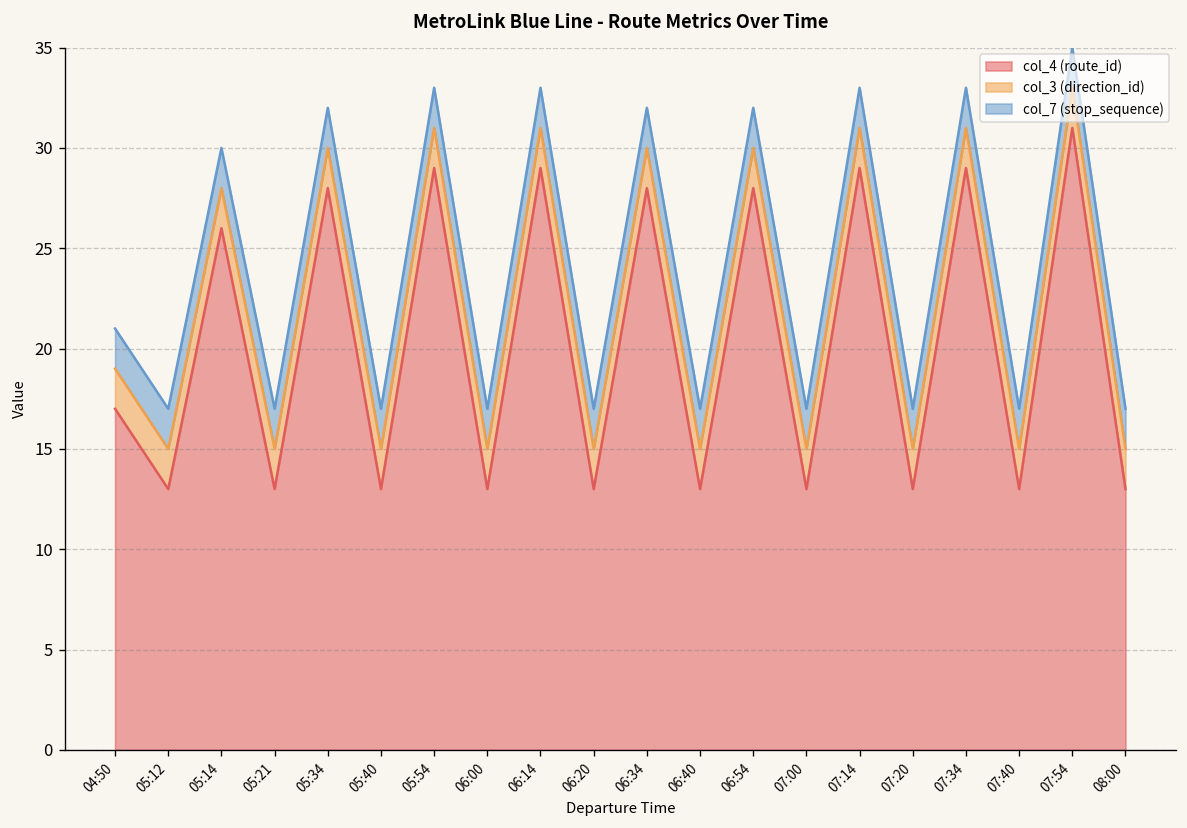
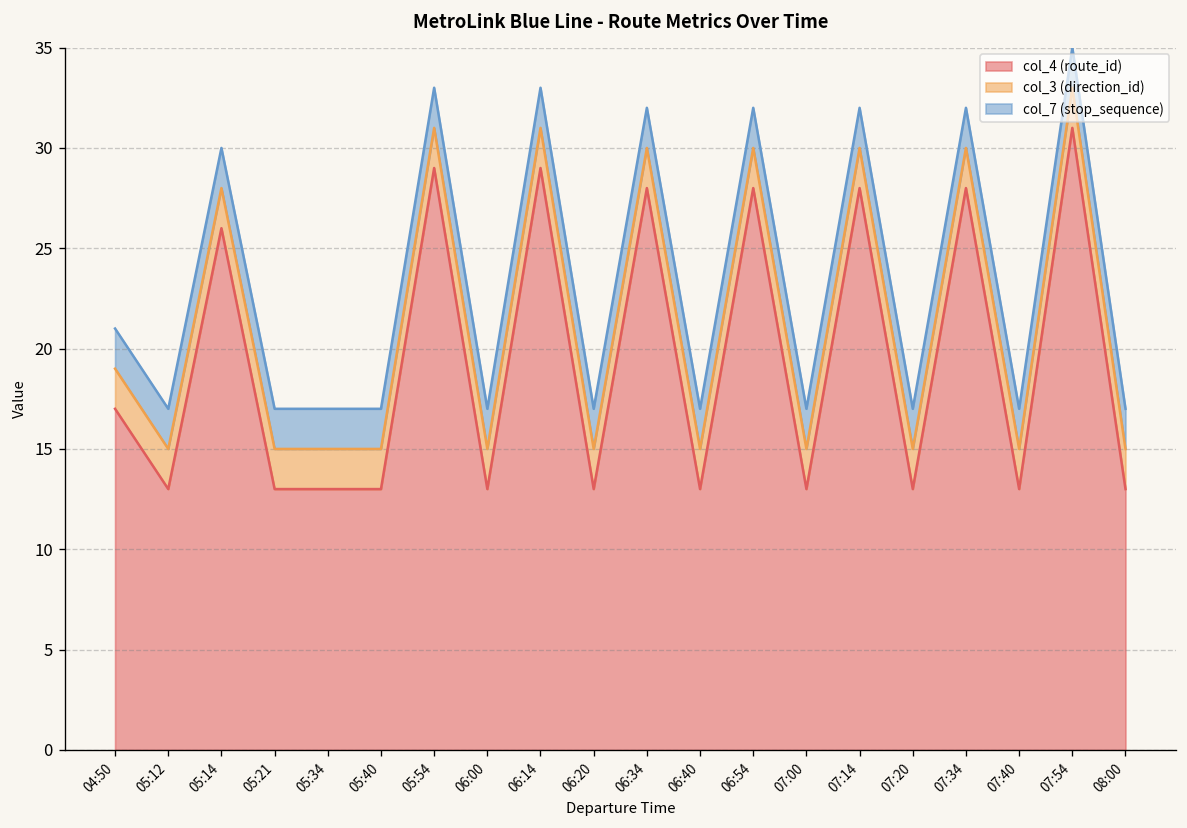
  {
    "col_4 (route_id)": {
      "04:50": 17,
      "05:12": 13,
      "05:14": 26,
      "05:21": 13,
-     "05:34": 28,
+     "05:34": 13,
      "05:40": 13,
      "05:54": 29,
      "06:00": 13,
      "06:14": 29,
      "06:20": 13,
      "06:34": 28,
      "06:40": 13,
      "06:54": 28,
      "07:00": 13,
-     "07:14": 29,
+     "07:14": 28,
      "07:20": 13,
-     "07:34": 29,
+     "07:34": 28,
      "07:40": 13,
      "07:54": 31,
      "08:00": 13
    },
    "col_3 (direction_id)": {
      "04:50": 2,
      "05:12": 2,
      "05:14": 2,
      "05:21": 2,
      "05:34": 2,
      "05:40": 2,
      "05:54": 2,
      "06:00": 2,
      "06:14": 2,
      "06:20": 2,
      "06:34": 2,
      "06:40": 2,
      "06:54": 2,
      "07:00": 2,
      "07:14": 2,
      "07:20": 2,
      "07:34": 2,
      "07:40": 2,
      "08:00": 2
    },
    "col_7 (stop_sequence)": {
      "04:50": 2,
      "05:12": 2,
      "05:14": 2,
      "05:21": 2,
      "05:34": 2,
      "05:40": 2,
      "05:54": 2,
      "06:00": 2,
      "06:14": 2,
      "06:20": 2,
      "06:34": 2,
      "06:40": 2,
      "06:54": 2,
      "07:00": 2,
      "07:14": 2,
      "07:20": 2,
      "07:34": 2,
      "07:40": 2,
      "07:54": 2,
      "08:00": 2
    }
  }
